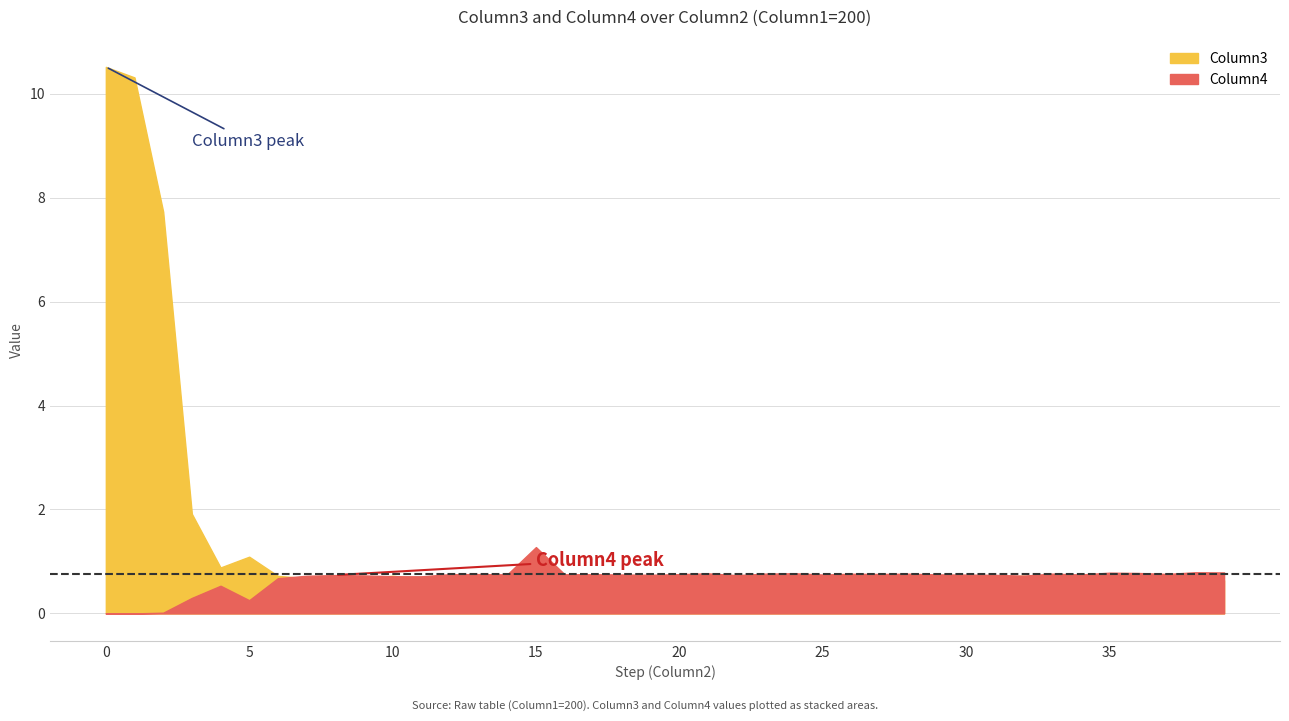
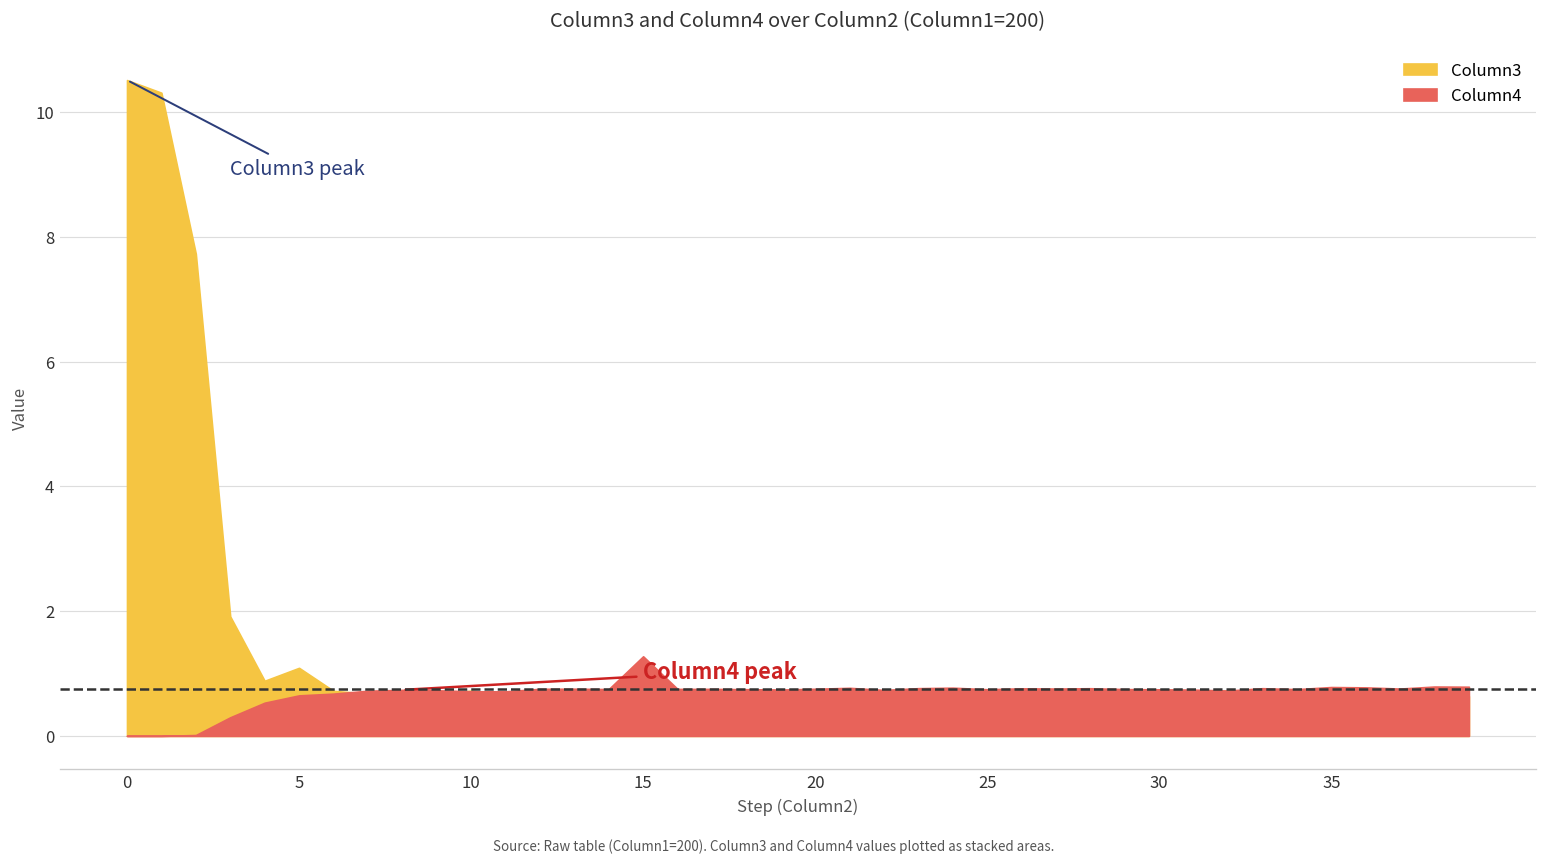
  {
    "Column3": {
      "0": 10.5,
      "5": 1.1
    },
    "Column4": {
      "0": 0.0,
-     "5": 0.3,
+     "5": 0.6,
      "15": 1.3,
      "30": 0.7,
      "35": 0.8
    }
  }
